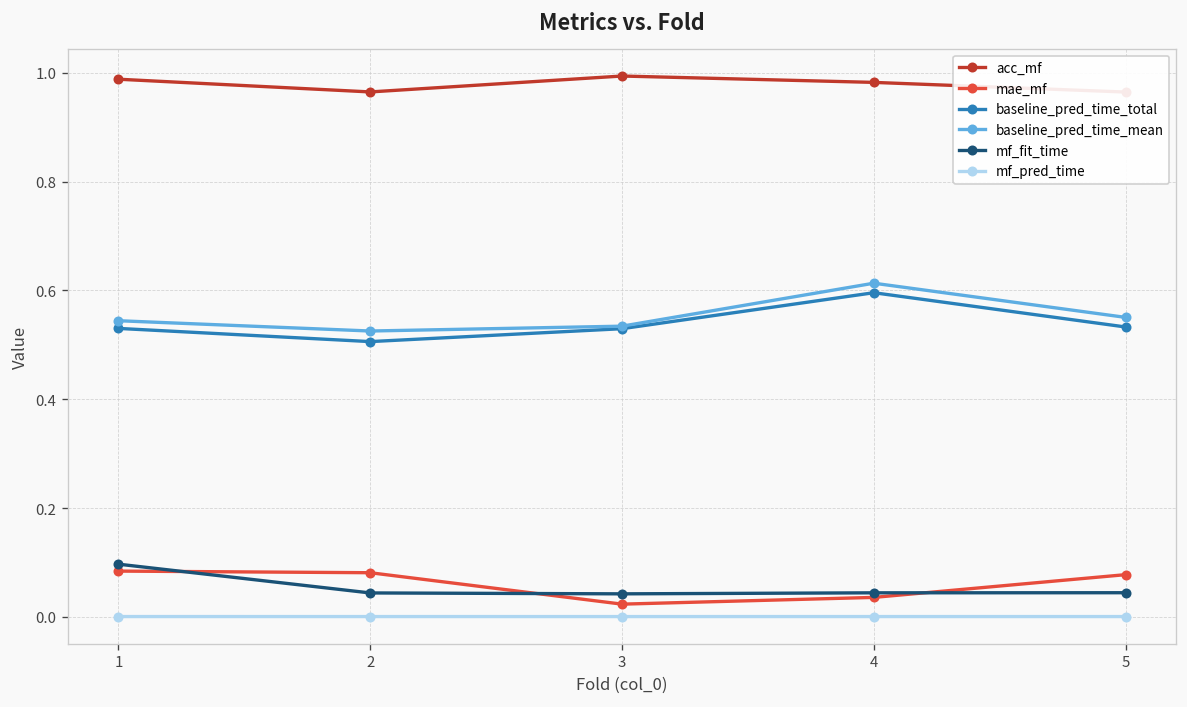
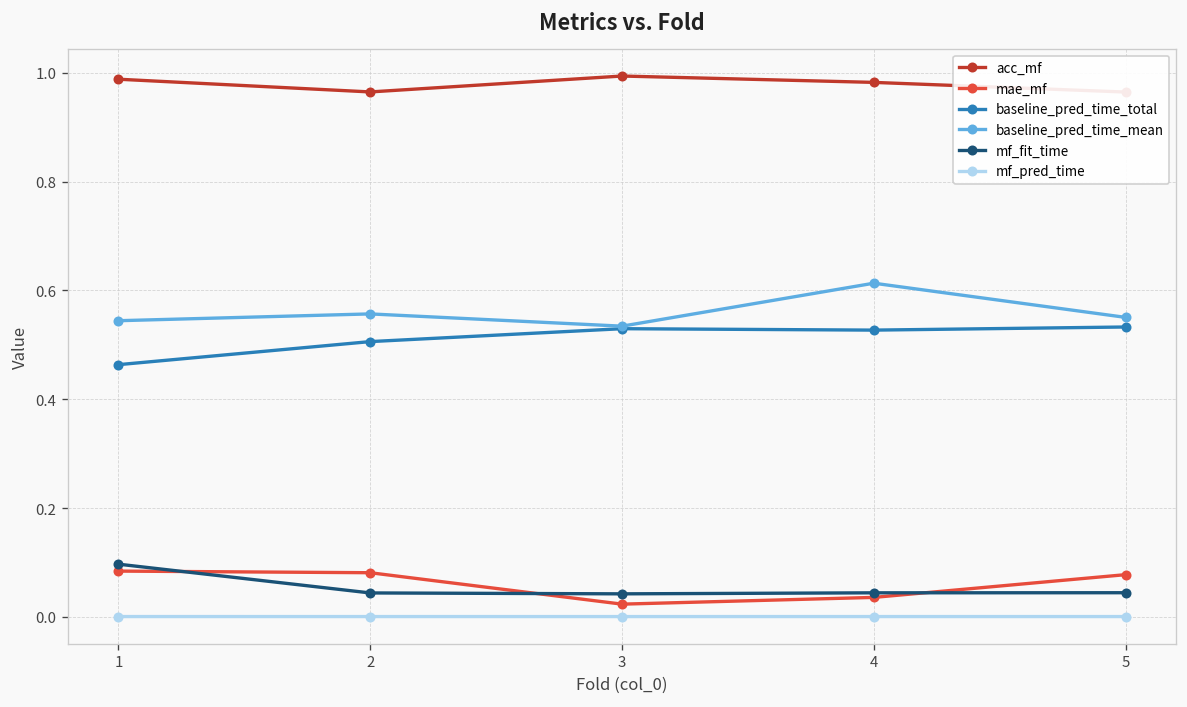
  {
    "baseline_pred_time_total": {
-     "1": 0.53,
+     "1": 0.46,
      "2": 0.51,
-     "4": 0.60,
+     "4": 0.53,
      "5": 0.53
    },
    "baseline_pred_time_mean": {
      "1": 0.54,
-     "2": 0.53,
+     "2": 0.56,
      "4": 0.61,
      "5": 0.55
    },
    "mf_fit_time": {
      "1": 0.10,
      "2": 0.04,
      "3": 0.04,
      "4": 0.04,
      "5": 0.04
    },
    "mf_pred_time": {
      "1": 0.00,
      "2": 0.00,
      "3": 0.00,
      "4": 0.00,
      "5": 0.00
    }
  }
